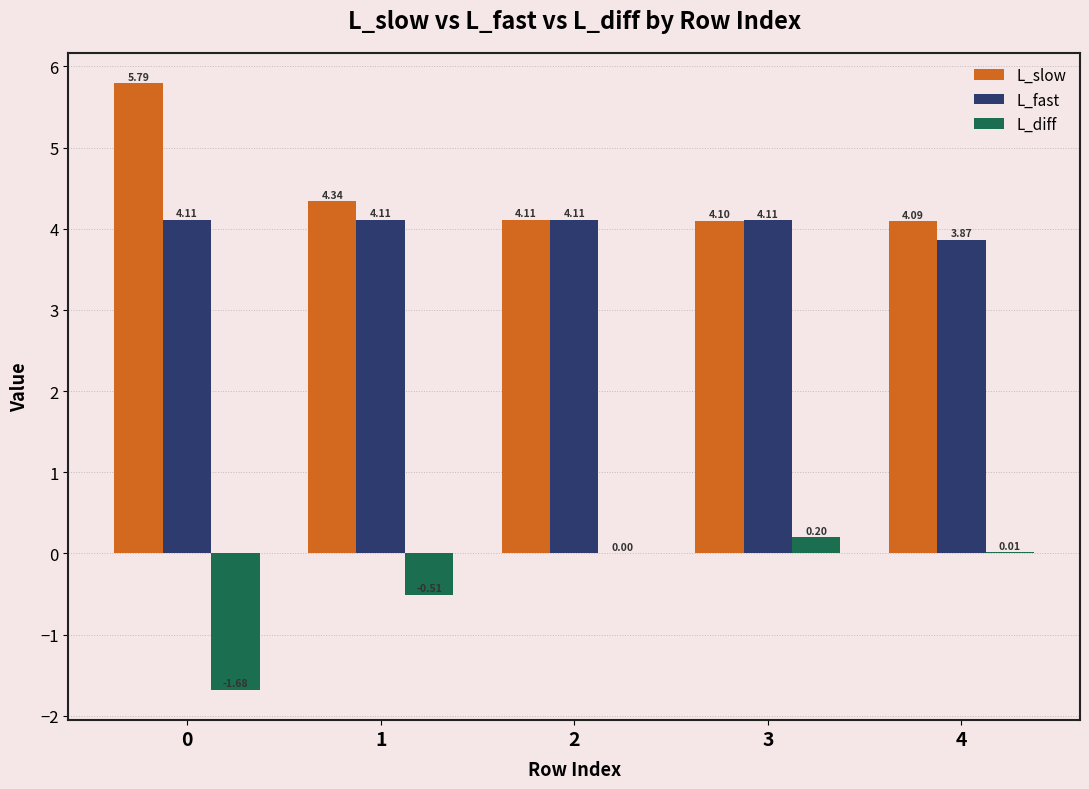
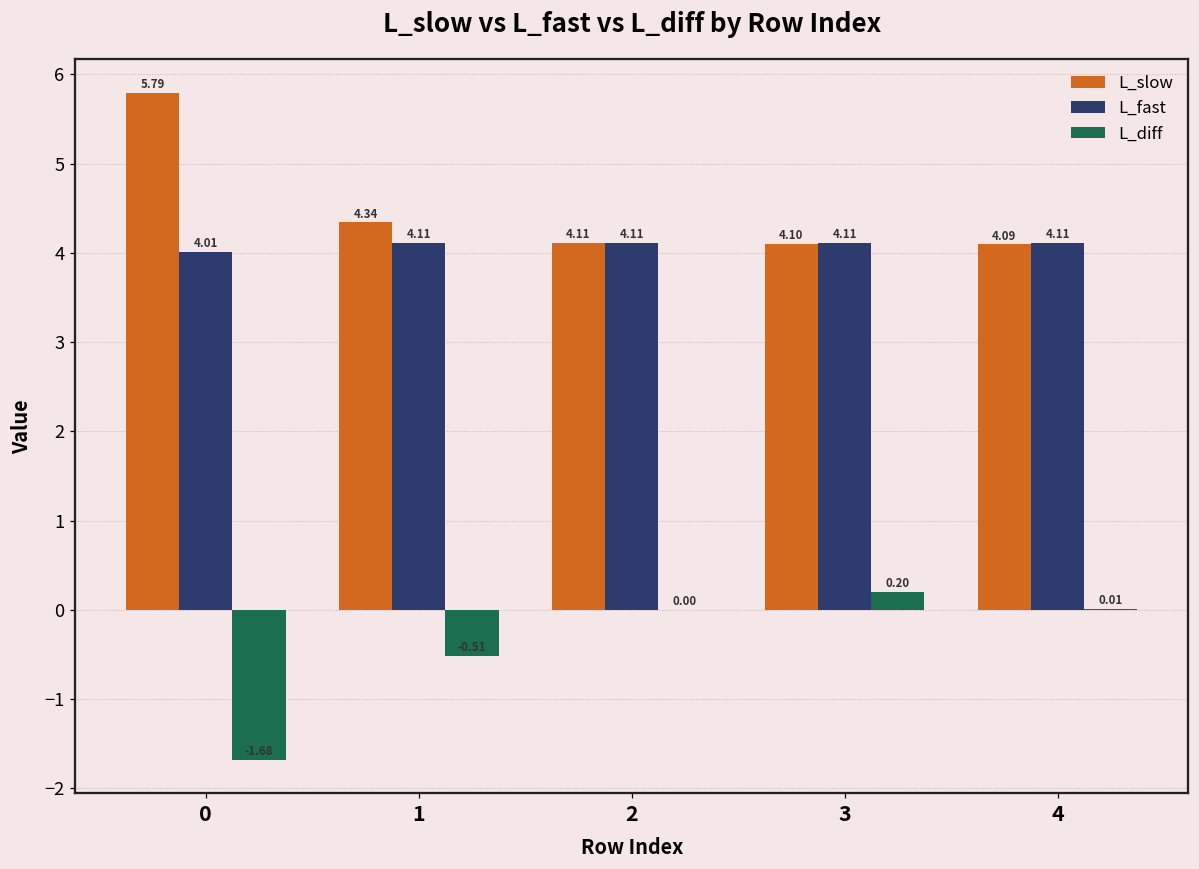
  {
    "L_slow": {
      "0": 5.79,
      "1": 4.34,
      "2": 4.11,
      "3": 4.10,
      "4": 4.09
    },
    "L_fast": {
-     "0": 4.11,
+     "0": 4.01,
      "1": 4.11,
      "2": 4.11,
      "3": 4.11,
-     "4": 3.87
+     "4": 4.11
    },
    "L_diff": {
      "0": -1.68,
      "1": -0.51,
      "2": 0.00,
      "3": 0.20,
      "4": 0.01
    }
  }
